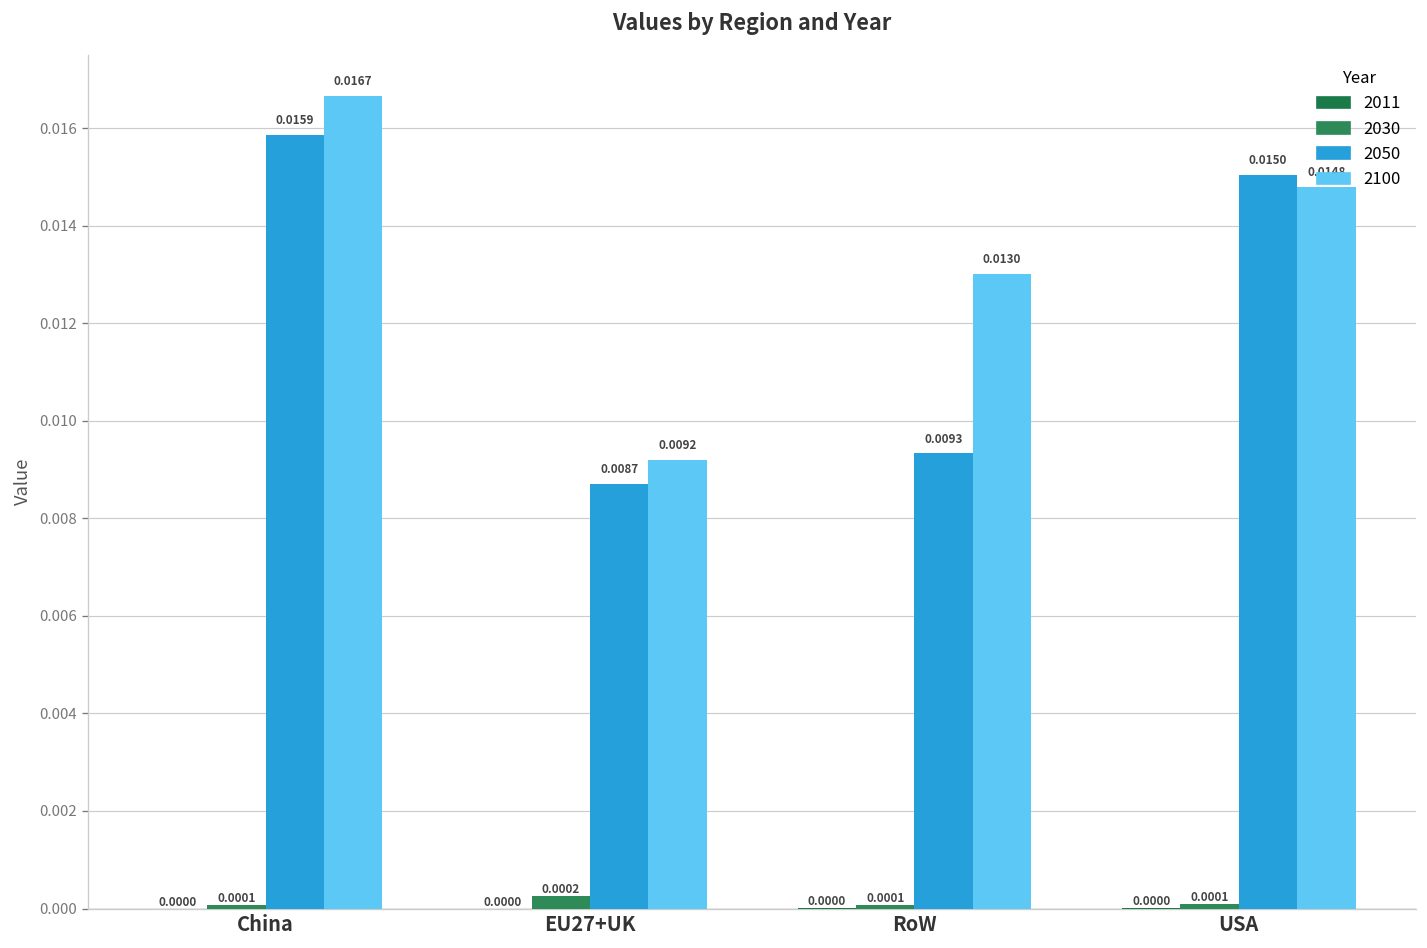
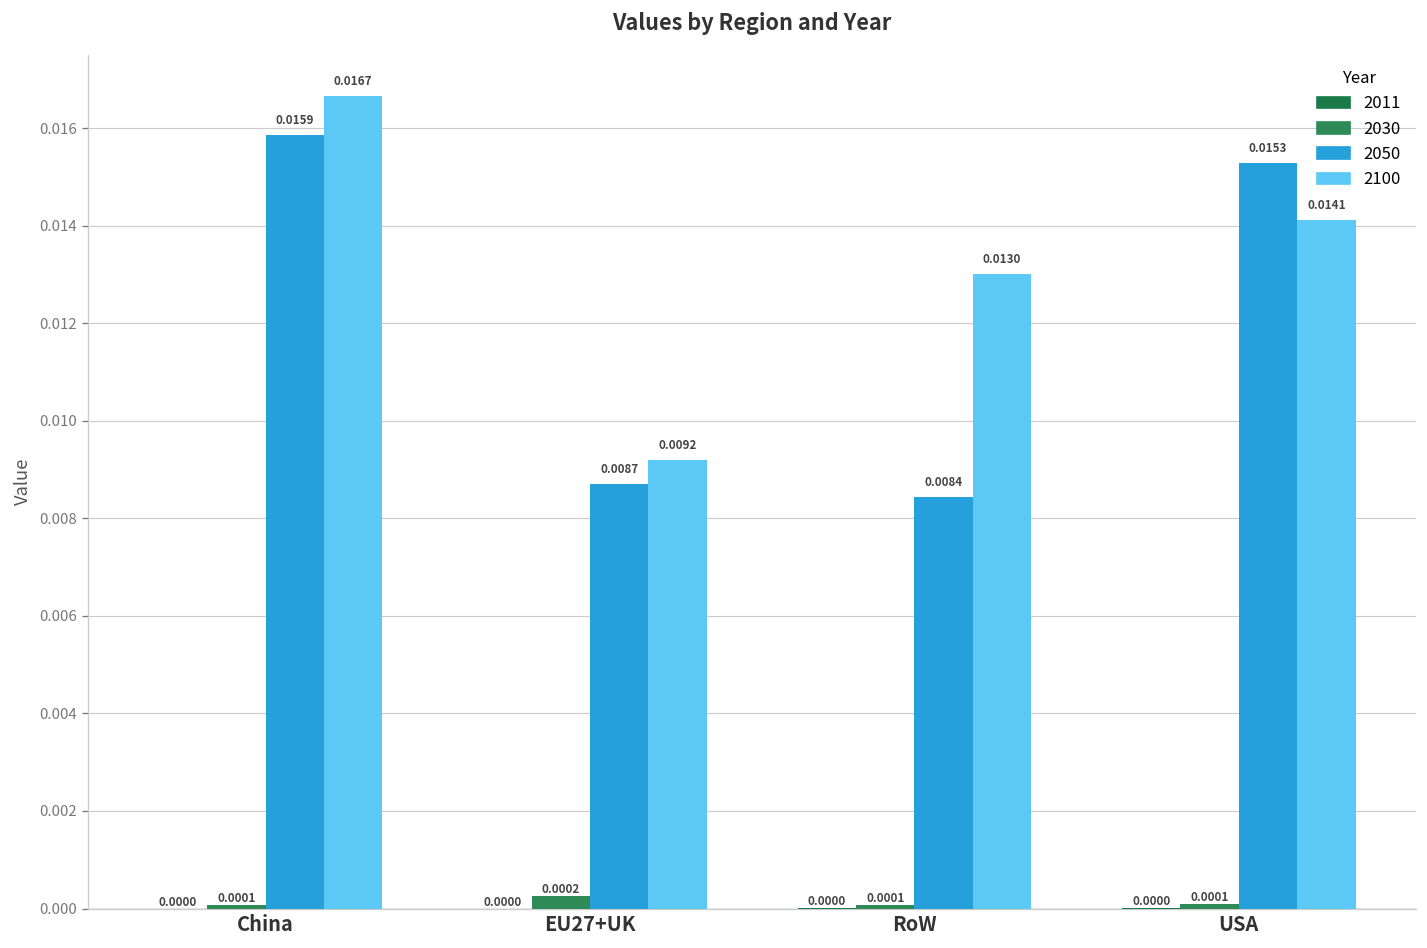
  {
    "2050": {
      "China": 0.0159,
      "EU27+UK": 0.0087,
-     "RoW": 0.0093,
-     "USA": 0.0150
+     "RoW": 0.0084,
+     "USA": 0.0153
    },
    "2100": {
      "China": 0.0167,
      "EU27+UK": 0.0092,
      "RoW": 0.0130,
-     "USA": 0.0148
+     "USA": 0.0141
    }
  }
